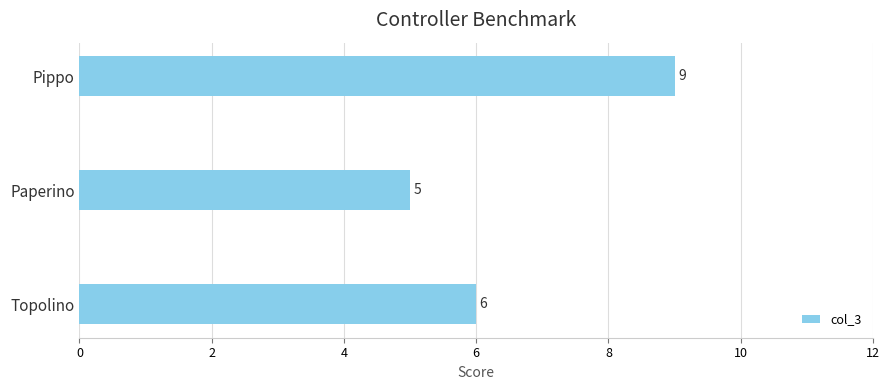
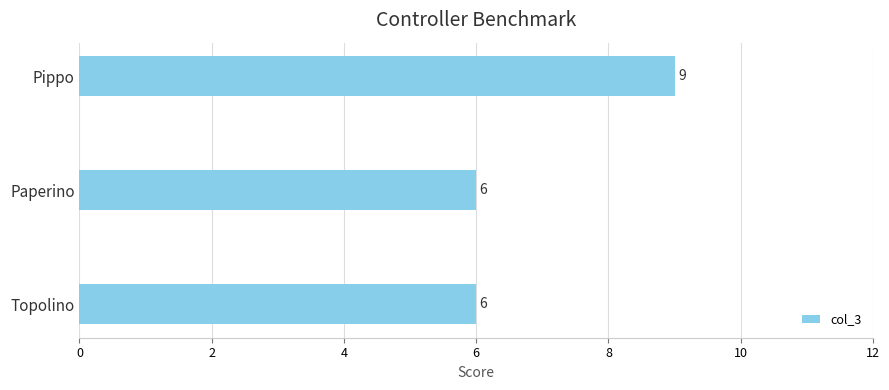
  {
    "Pippo": 9,
-   "Paperino": 5,
+   "Paperino": 6,
    "Topolino": 6
  }
